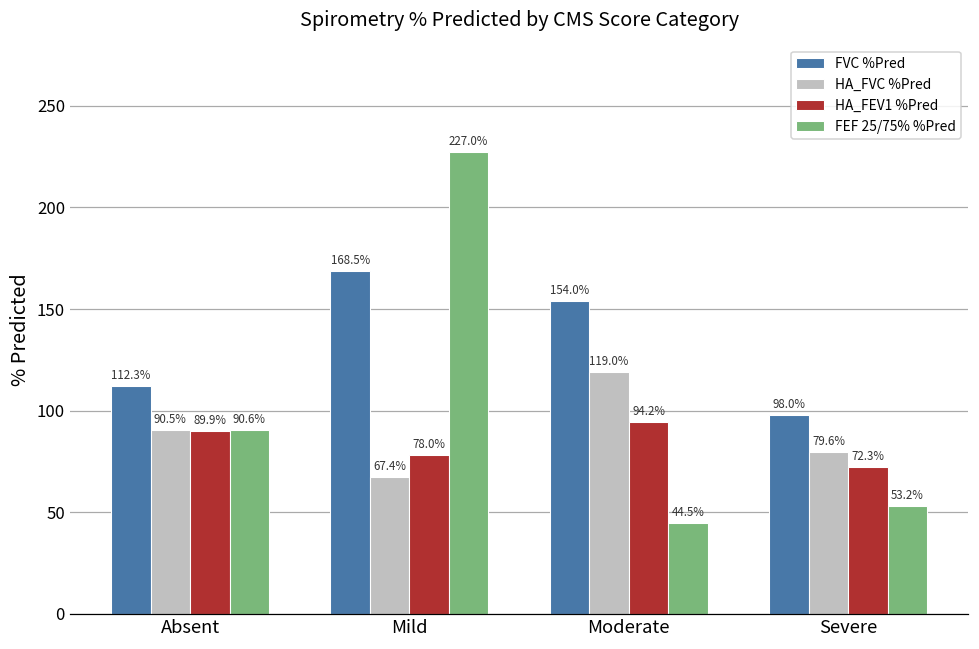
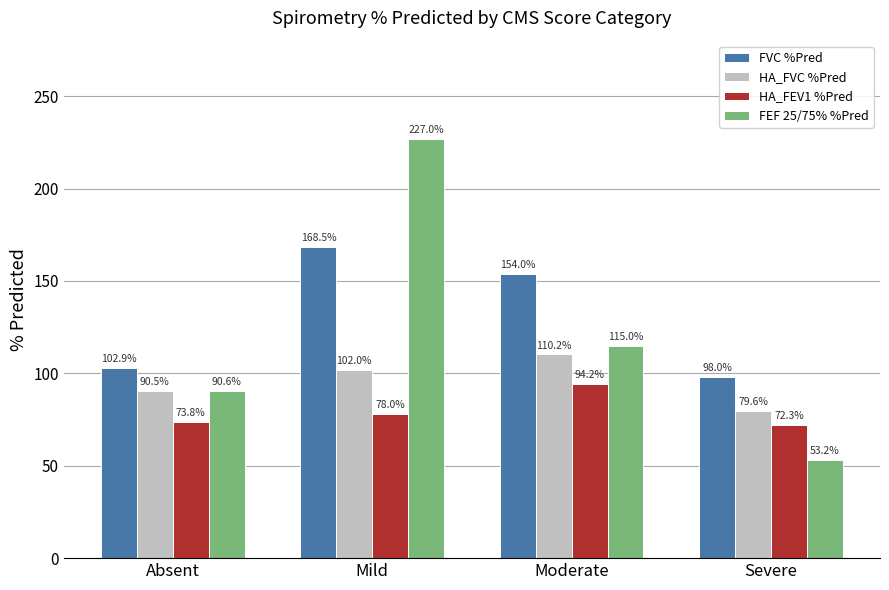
  {
    "FVC %Pred": {
-     "Absent": "112.3%",
+     "Absent": "102.9%",
      "Mild": "168.5%",
      "Moderate": "154.0%",
      "Severe": "98.0%"
    },
    "HA_FVC %Pred": {
      "Absent": "90.5%",
-     "Mild": "67.4%",
-     "Moderate": "119.0%",
+     "Mild": "102.0%",
+     "Moderate": "110.2%",
      "Severe": "79.6%"
    },
    "HA_FEV1 %Pred": {
-     "Absent": "89.9%",
+     "Absent": "73.8%",
      "Mild": "78.0%",
      "Moderate": "94.2%",
      "Severe": "72.3%"
    },
    "FEF 25/75% %Pred": {
      "Absent": "90.6%",
      "Mild": "227.0%",
-     "Moderate": "44.5%",
+     "Moderate": "115.0%",
      "Severe": "53.2%"
    }
  }
